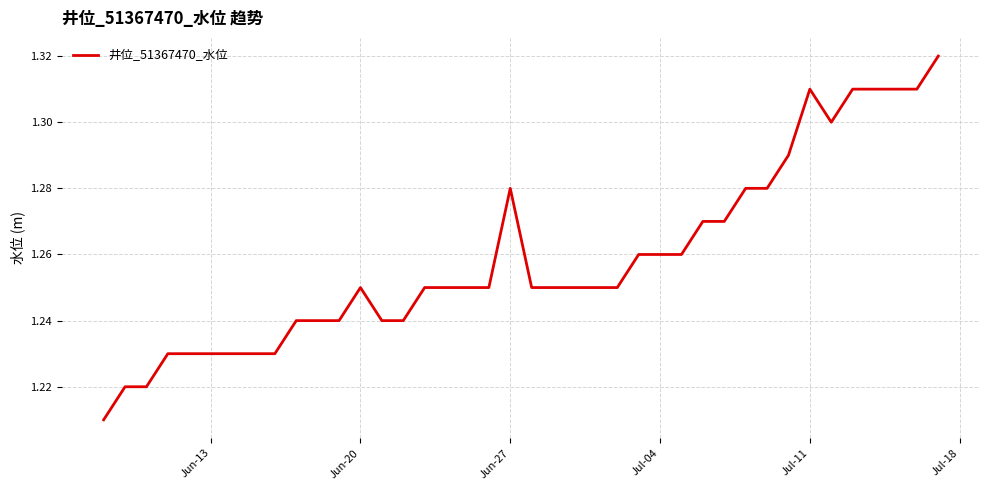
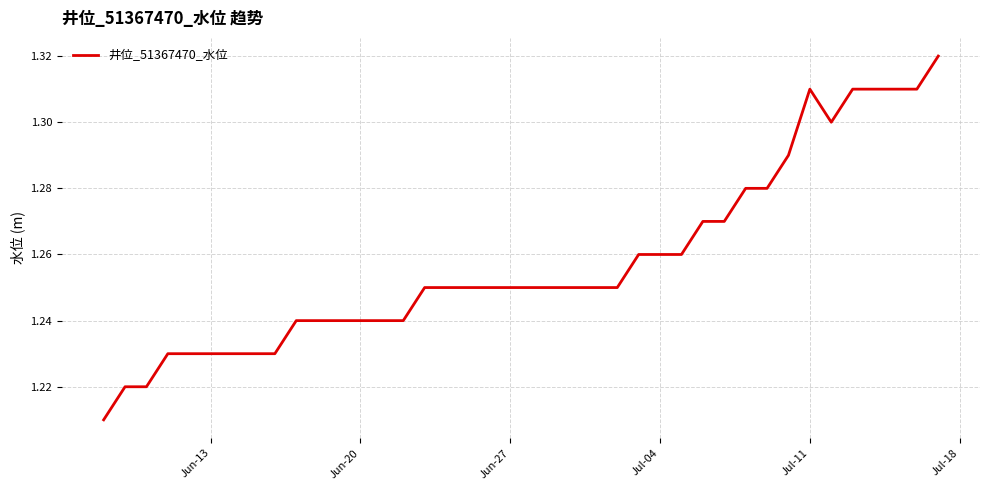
  {
    "Jun-13": 1.23,
-   "Jun-20": 1.25,
-   "Jun-27": 1.28,
+   "Jun-20": 1.24,
+   "Jun-27": 1.25,
    "Jul-04": 1.26,
    "Jul-11": 1.31
  }
